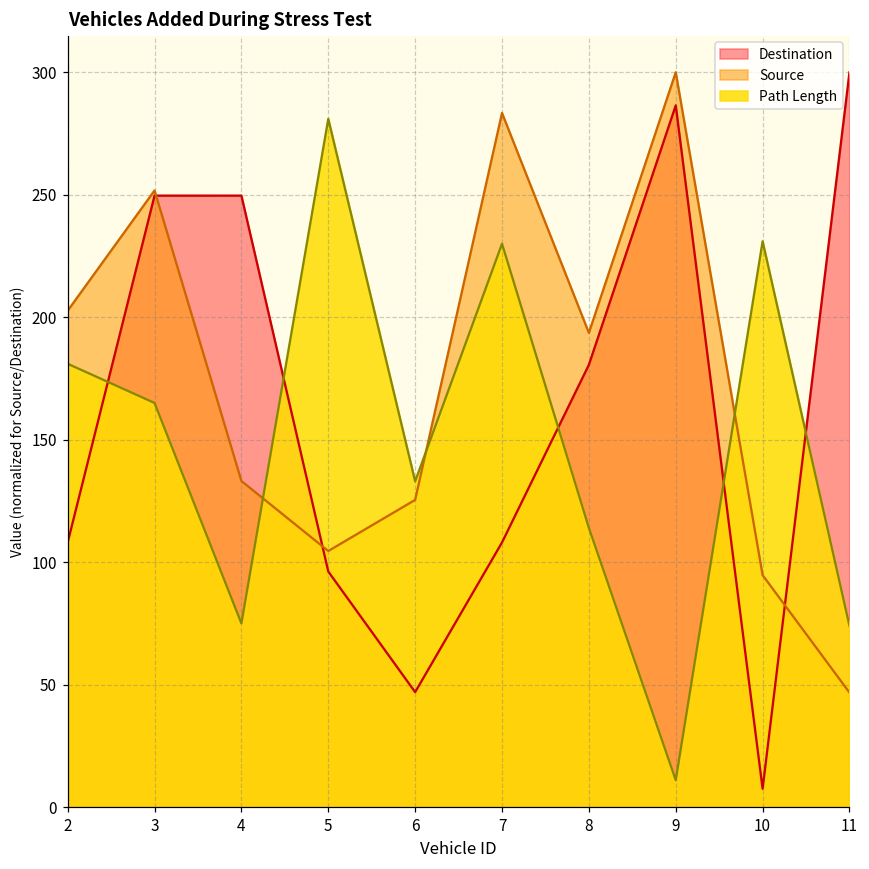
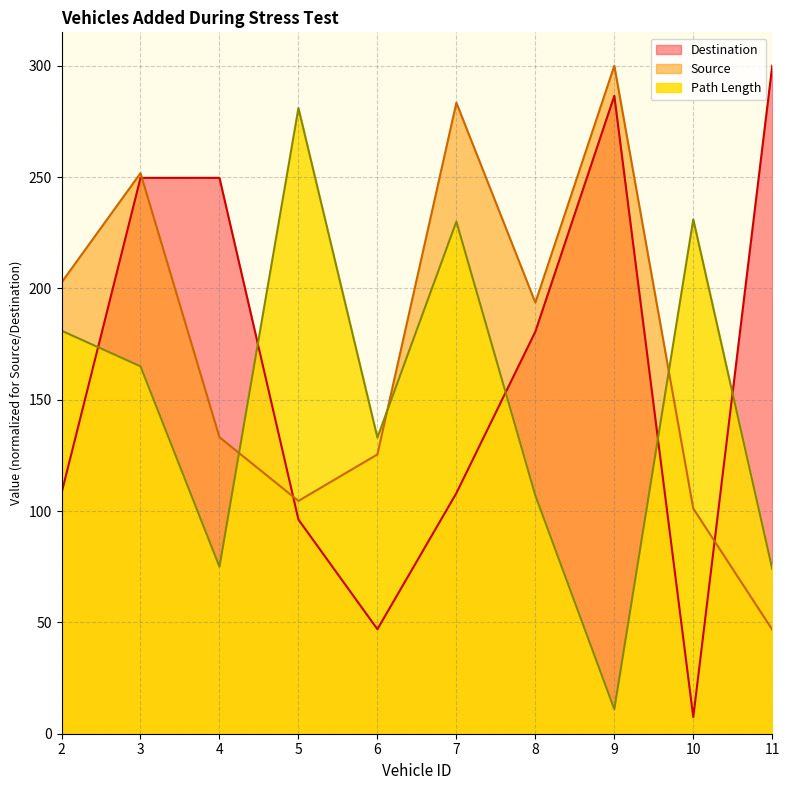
  {
    "Destination": {
      "2": 108,
      "3": 250,
      "4": 250,
      "5": 96,
      "6": 47,
      "7": 108,
      "8": 181,
      "9": 286,
      "10": 7,
      "11": 300
    },
    "Source": {
      "2": 203,
      "3": 252,
      "4": 133,
      "5": 105,
      "6": 125,
      "7": 283,
      "8": 194,
      "9": 300,
-     "10": 95,
+     "10": 101,
      "11": 47
    },
    "Path Length": {
      "2": 181,
      "3": 165,
      "4": 75,
      "5": 281,
      "6": 133,
      "7": 230,
-     "8": 114,
+     "8": 107,
      "9": 11,
      "10": 231,
      "11": 74
    }
  }
